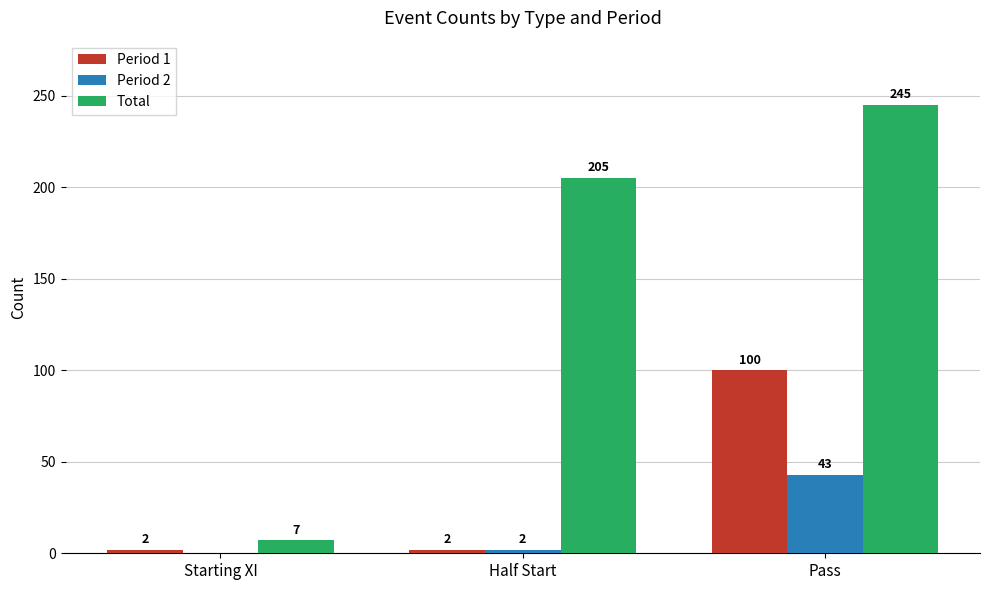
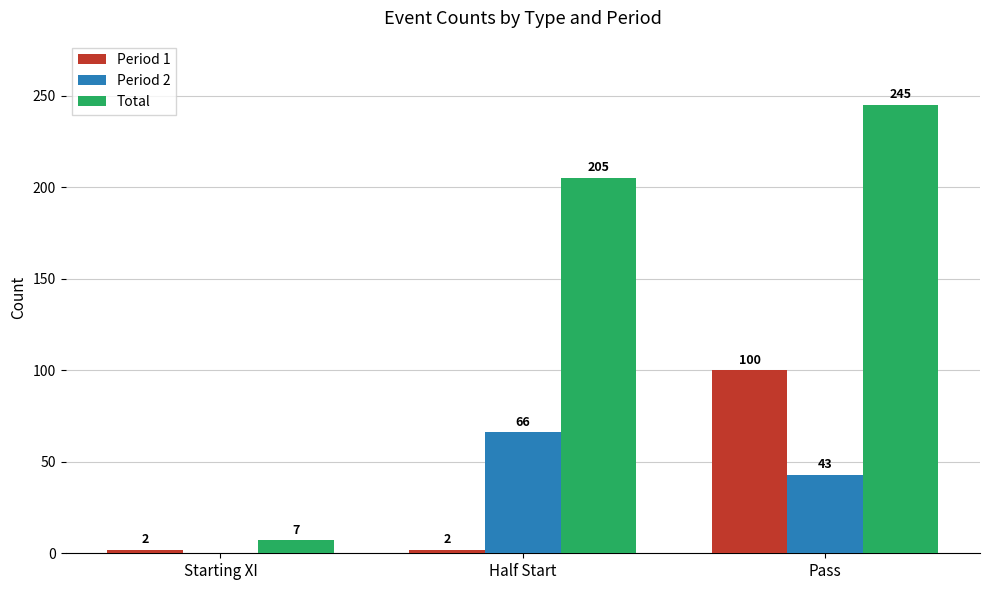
  {
    "Period 1": {
      "Starting XI": 2,
      "Half Start": 2,
      "Pass": 100
    },
    "Period 2": {
-     "Half Start": 2,
+     "Half Start": 66,
      "Pass": 43
    },
    "Total": {
      "Starting XI": 7,
      "Half Start": 205,
      "Pass": 245
    }
  }
